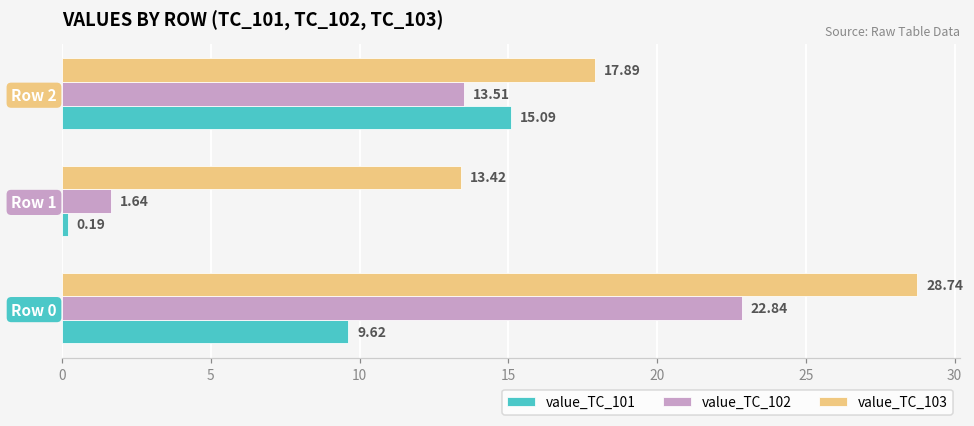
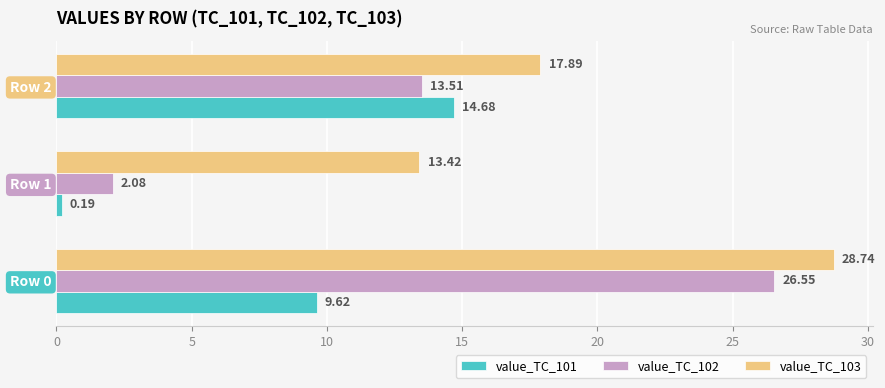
  {
    "value_TC_101": {
-     "Row 2": 15.09,
+     "Row 2": 14.68,
      "Row 1": 0.19,
      "Row 0": 9.62
    },
    "value_TC_102": {
      "Row 2": 13.51,
-     "Row 1": 1.64,
-     "Row 0": 22.84
+     "Row 1": 2.08,
+     "Row 0": 26.55
    },
    "value_TC_103": {
      "Row 2": 17.89,
      "Row 1": 13.42,
      "Row 0": 28.74
    }
  }
